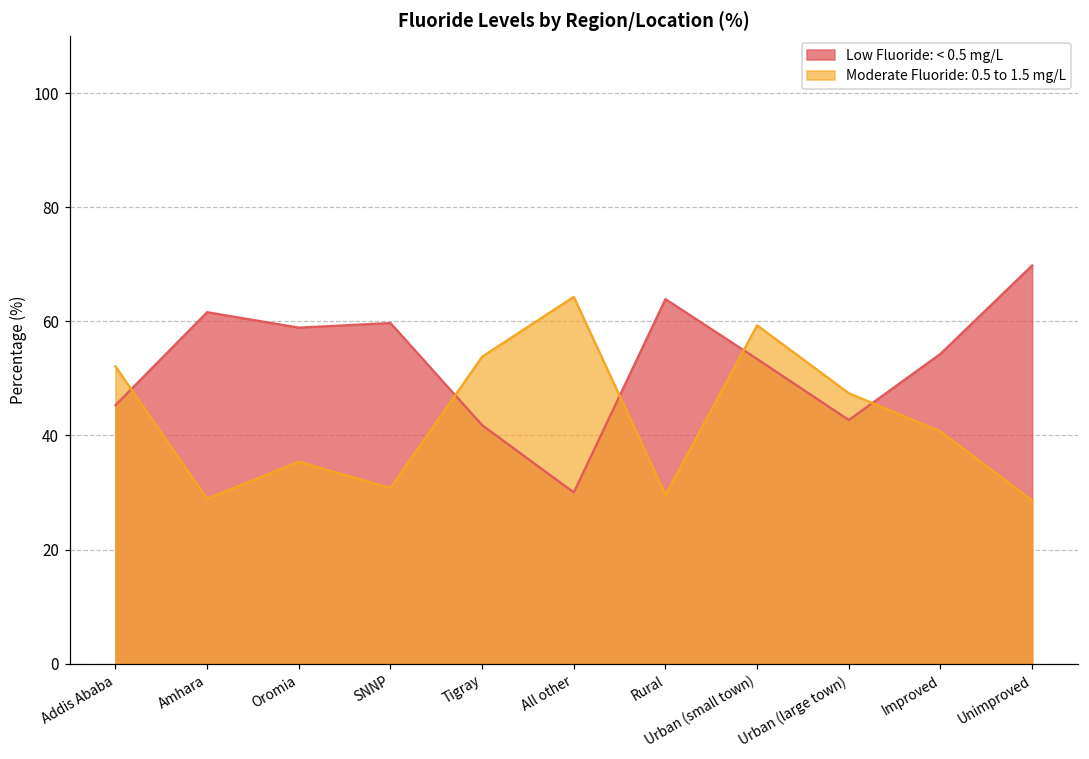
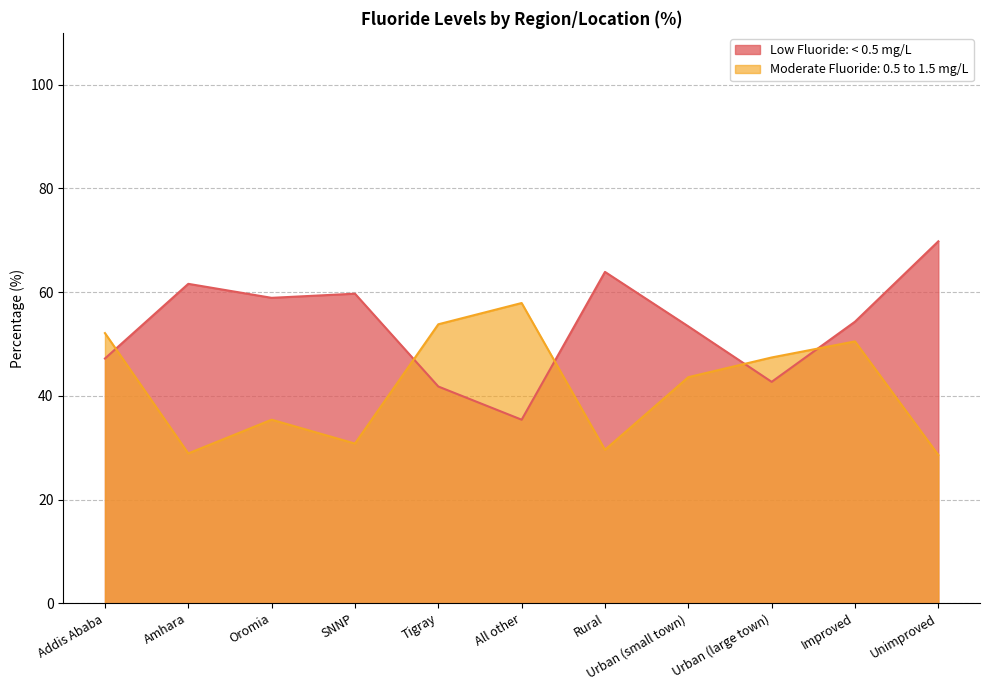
  {
    "Low Fluoride: < 0.5 mg/L": {
-     "Addis Ababa": 45,
+     "Addis Ababa": 47,
      "Amhara": 62,
      "Oromia": 59,
      "SNNP": 60,
      "Tigray": 42,
-     "All other": 30,
+     "All other": 35,
      "Rural": 64,
      "Urban (small town)": 53,
      "Urban (large town)": 43,
      "Improved": 54,
      "Unimproved": 70
    },
    "Moderate Fluoride: 0.5 to 1.5 mg/L": {
      "Addis Ababa": 52,
      "Amhara": 29,
      "Oromia": 35,
      "SNNP": 31,
      "Tigray": 54,
-     "All other": 64,
+     "All other": 58,
      "Rural": 30,
-     "Urban (small town)": 59,
+     "Urban (small town)": 44,
      "Urban (large town)": 47,
-     "Improved": 41,
+     "Improved": 51,
      "Unimproved": 29
    }
  }
